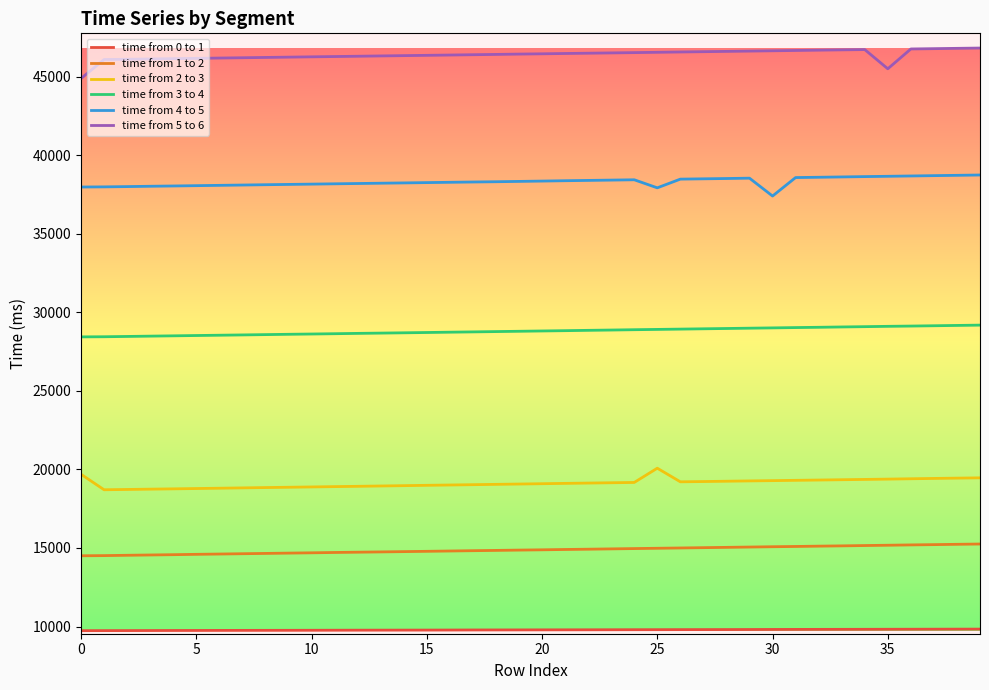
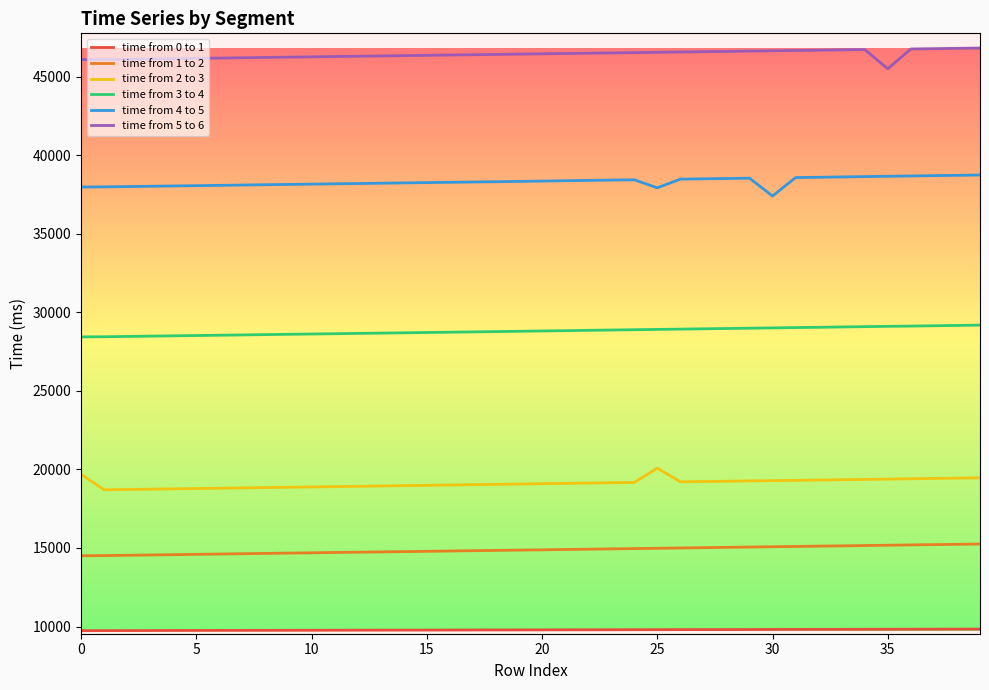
  {
    "time from 2 to 3": {
      "0": 19700,
      "5": 18800,
      "10": 18900,
      "15": 19000,
      "20": 19100,
      "25": 20100,
      "30": 19300,
      "35": 19400
    },
    "time from 3 to 4": {
      "0": 28400,
      "5": 28500,
      "10": 28600,
      "15": 28700,
      "20": 28800,
      "25": 28900,
      "30": 29000,
      "35": 29100
    },
    "time from 4 to 5": {
      "0": 38000,
      "5": 38100,
      "10": 38200,
      "15": 38300,
      "20": 38400,
      "25": 37900,
      "30": 37400,
      "35": 38700
    },
    "time from 5 to 6": {
-     "0": 44900,
+     "0": 46100,
      "10": 46300,
      "15": 46400,
      "20": 46500,
      "25": 46600,
      "30": 46700,
      "35": 45500
    }
  }
